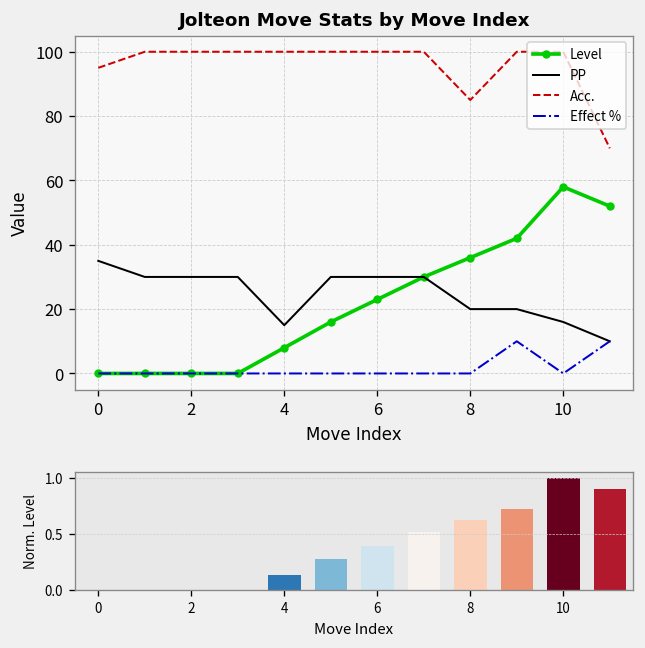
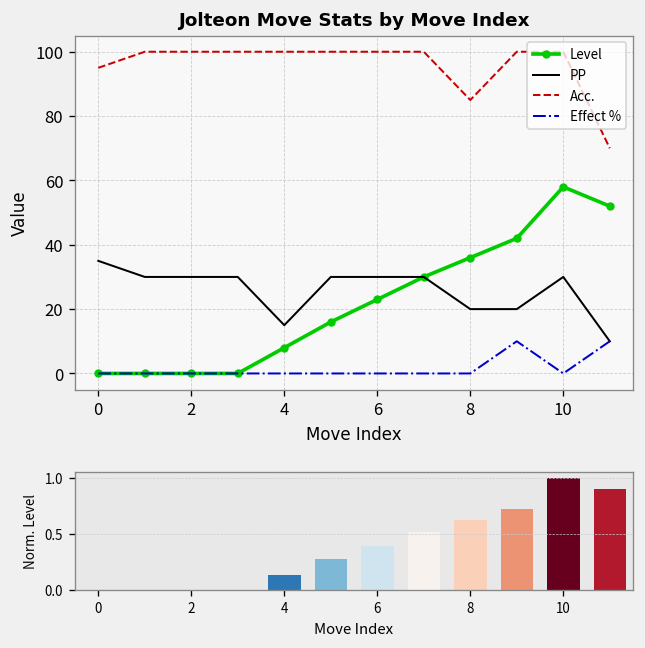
  {
    "Jolteon Move Stats by Move Index": {
      "Level": {
        "4": 8,
        "6": 23,
        "8": 36,
        "10": 58
      },
      "PP": {
        "0": 35,
        "2": 30,
        "4": 15,
        "6": 30,
        "8": 20,
-       "10": 16
+       "10": 30
      },
      "Acc.": {
        "0": 95,
        "2": 100,
        "4": 100,
        "6": 100,
        "8": 85
      },
      "Effect %": {
        "4": 0,
        "6": 0,
        "8": 0,
        "10": 0
      }
    }
  }
